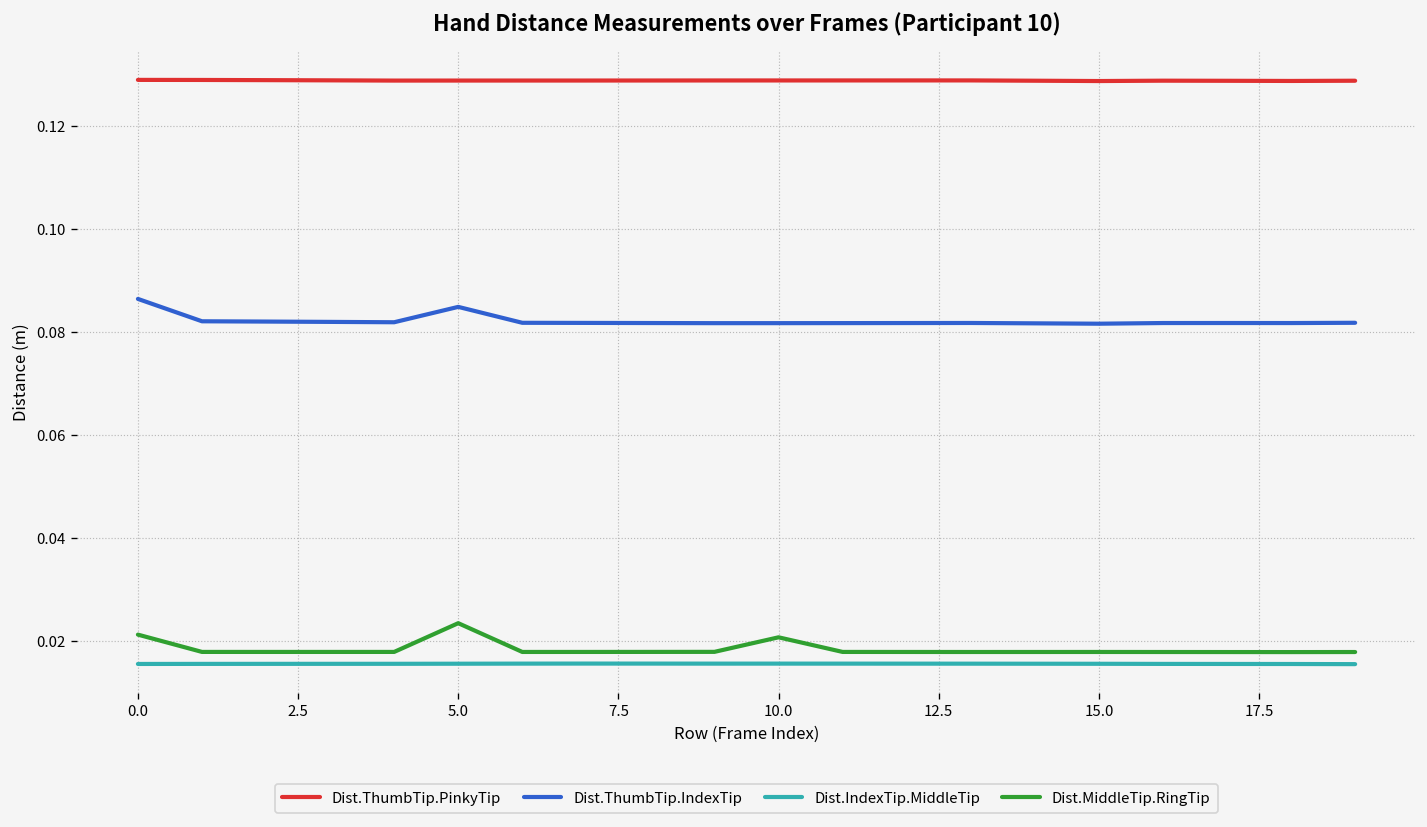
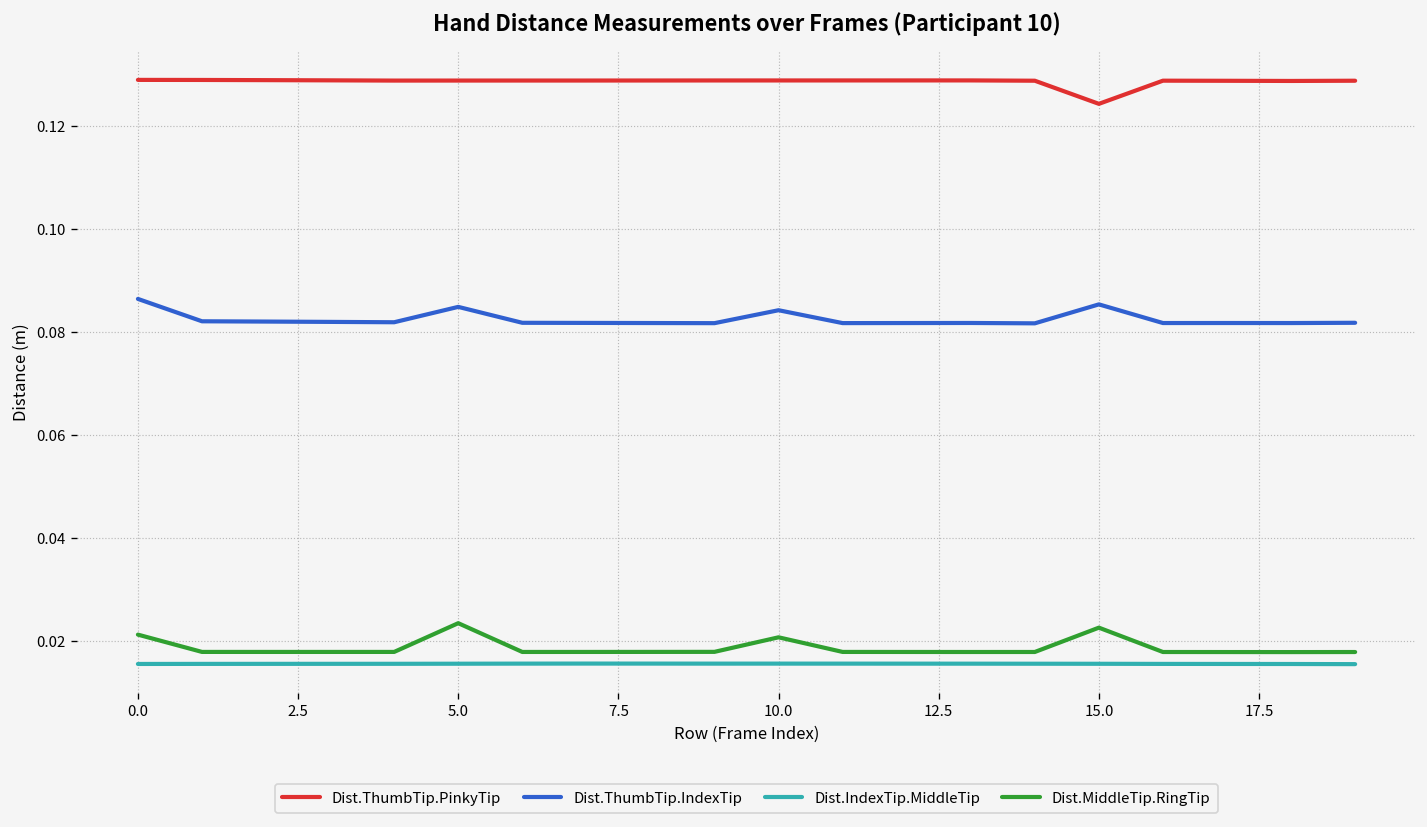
  {
    "Dist.ThumbTip.PinkyTip": {
      "0.0": 0.129,
      "5.0": 0.129,
      "10.0": 0.129,
-     "15.0": 0.129
+     "15.0": 0.124
    },
    "Dist.ThumbTip.IndexTip": {
      "0.0": 0.086,
      "5.0": 0.085,
-     "10.0": 0.082,
-     "15.0": 0.082
+     "10.0": 0.084,
+     "15.0": 0.085
    },
    "Dist.IndexTip.MiddleTip": {
      "0.0": 0.016,
      "5.0": 0.016,
      "10.0": 0.016,
      "15.0": 0.016
    },
    "Dist.MiddleTip.RingTip": {
      "0.0": 0.021,
      "5.0": 0.024,
      "10.0": 0.021,
-     "15.0": 0.018
+     "15.0": 0.023
    }
  }
